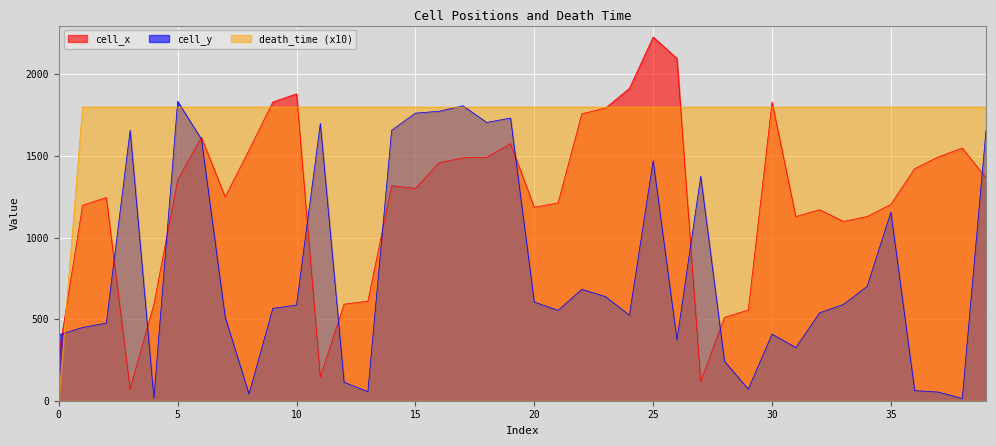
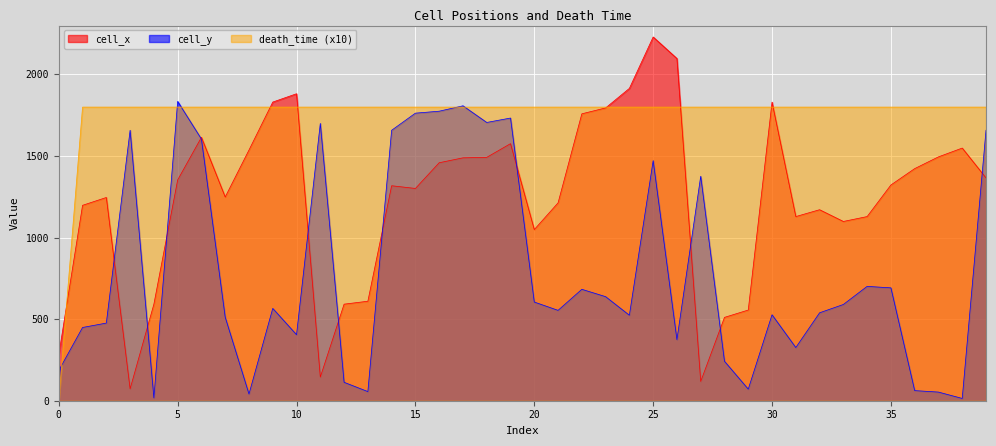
  {
    "cell_x": {
      "0": 280,
      "5": 1350,
      "10": 1880,
      "15": 1300,
-     "20": 1190,
+     "20": 1050,
      "25": 2230,
      "30": 1830,
-     "35": 1200
+     "35": 1320
    },
    "cell_y": {
-     "0": 400,
+     "0": 190,
      "5": 1840,
-     "10": 590,
+     "10": 400,
      "15": 1760,
      "20": 610,
      "25": 1470,
-     "30": 410,
-     "35": 1160
+     "30": 530,
+     "35": 690
    },
    "death_time (x10)": {
      "0": 0,
      "5": 1800,
      "10": 1800,
      "15": 1800,
      "20": 1800,
      "25": 1800,
      "30": 1800,
      "35": 1800
    }
  }
